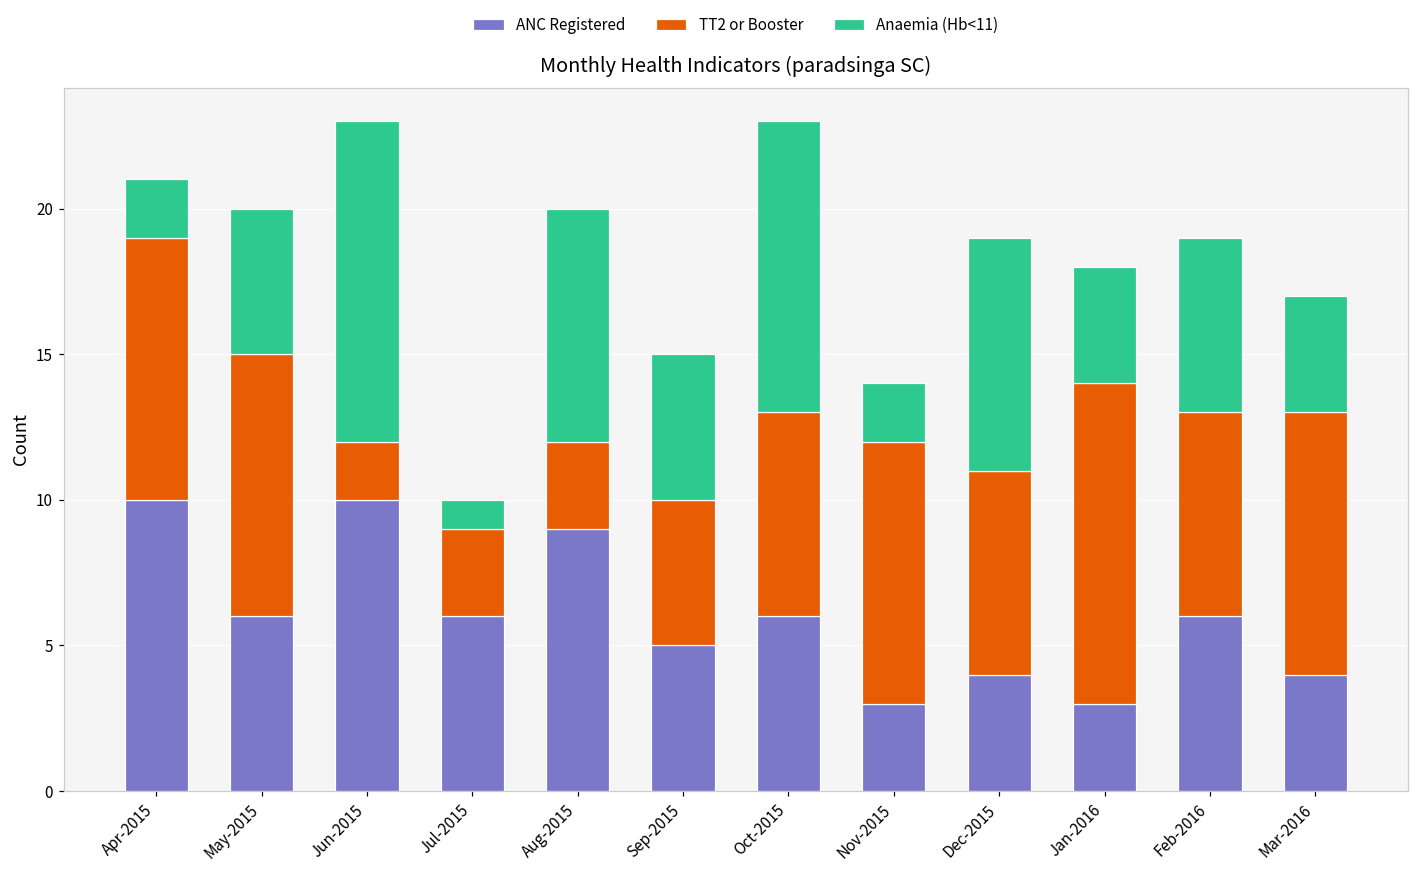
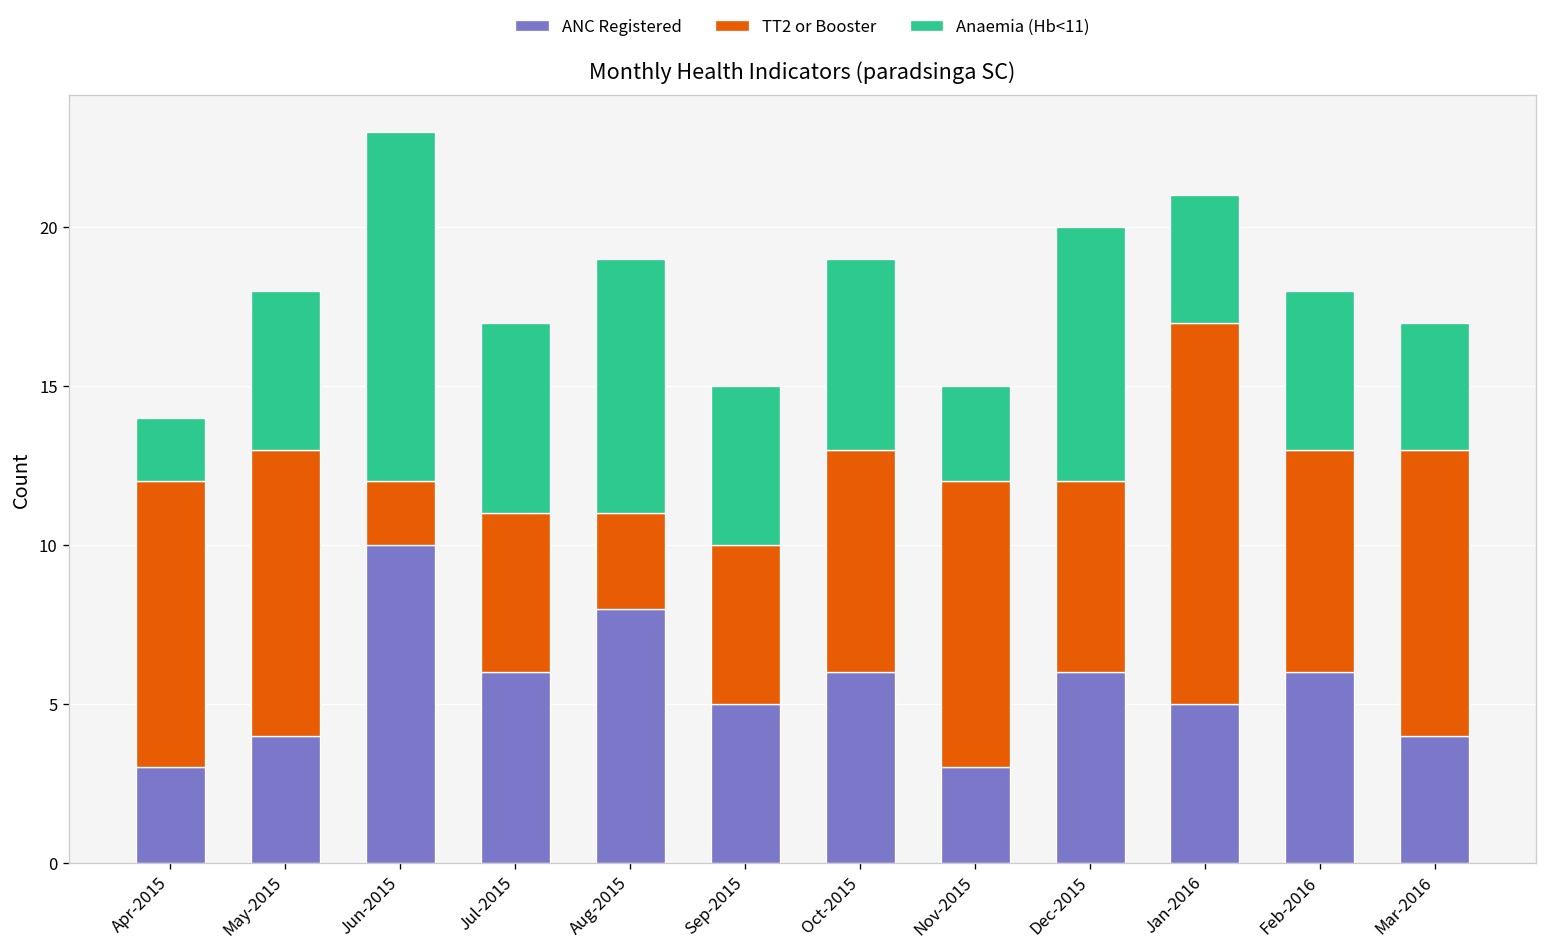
  {
    "ANC Registered": {
-     "Apr-2015": 10,
-     "May-2015": 6,
+     "Apr-2015": 3,
+     "May-2015": 4,
      "Jun-2015": 10,
      "Jul-2015": 6,
-     "Aug-2015": 9,
+     "Aug-2015": 8,
      "Sep-2015": 5,
      "Oct-2015": 6,
      "Nov-2015": 3,
-     "Dec-2015": 4,
-     "Jan-2016": 3,
+     "Dec-2015": 6,
+     "Jan-2016": 5,
      "Feb-2016": 6,
      "Mar-2016": 4
    },
    "TT2 or Booster": {
      "Apr-2015": 9,
      "May-2015": 9,
      "Jun-2015": 2,
-     "Jul-2015": 3,
+     "Jul-2015": 5,
      "Aug-2015": 3,
      "Sep-2015": 5,
      "Oct-2015": 7,
      "Nov-2015": 9,
-     "Dec-2015": 7,
-     "Jan-2016": 11,
+     "Dec-2015": 6,
+     "Jan-2016": 12,
      "Feb-2016": 7,
      "Mar-2016": 9
    },
    "Anaemia (Hb<11)": {
      "Apr-2015": 2,
      "May-2015": 5,
      "Jun-2015": 11,
-     "Jul-2015": 1,
+     "Jul-2015": 6,
      "Aug-2015": 8,
      "Sep-2015": 5,
-     "Oct-2015": 10,
-     "Nov-2015": 2,
+     "Oct-2015": 6,
+     "Nov-2015": 3,
      "Dec-2015": 8,
      "Jan-2016": 4,
-     "Feb-2016": 6,
+     "Feb-2016": 5,
      "Mar-2016": 4
    }
  }
